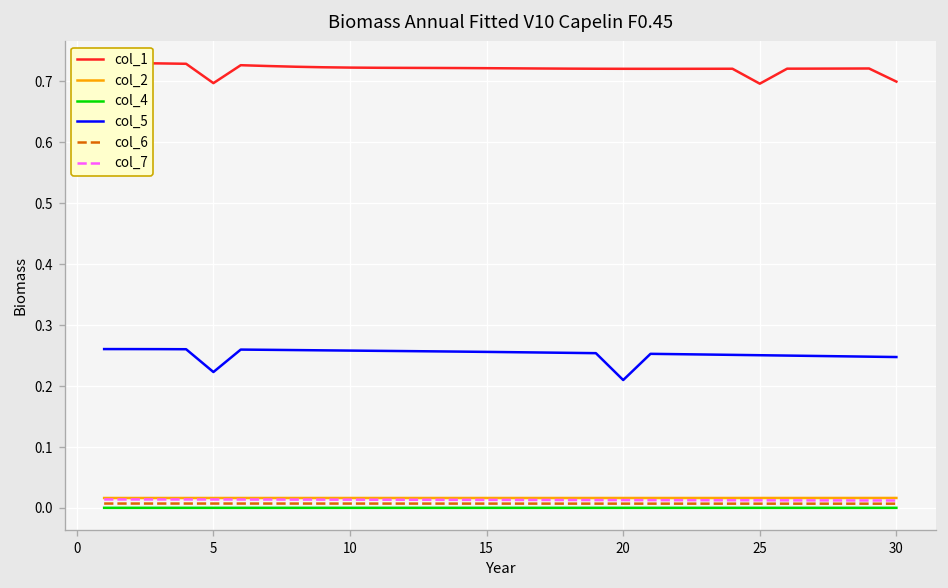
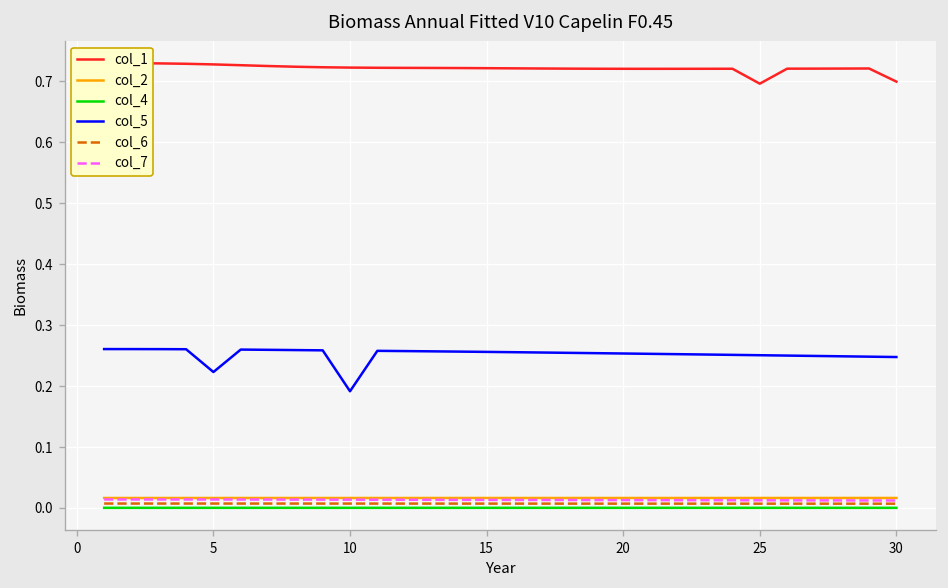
  {
    "col_1": {
-     "5": 0.70,
+     "5": 0.73,
      "10": 0.72,
      "15": 0.72,
      "20": 0.72,
      "25": 0.70,
      "30": 0.70
    },
    "col_4": {
      "5": 0.00,
      "10": 0.00,
      "15": 0.00,
      "20": 0.00,
      "25": 0.00,
      "30": 0.00
    },
    "col_5": {
      "5": 0.22,
-     "10": 0.26,
+     "10": 0.19,
      "15": 0.26,
-     "20": 0.21,
+     "20": 0.25,
      "25": 0.25,
      "30": 0.25
    },
    "col_6": {
      "5": 0.01,
      "10": 0.01,
      "15": 0.01,
      "20": 0.01,
      "25": 0.01,
      "30": 0.01
    }
  }
